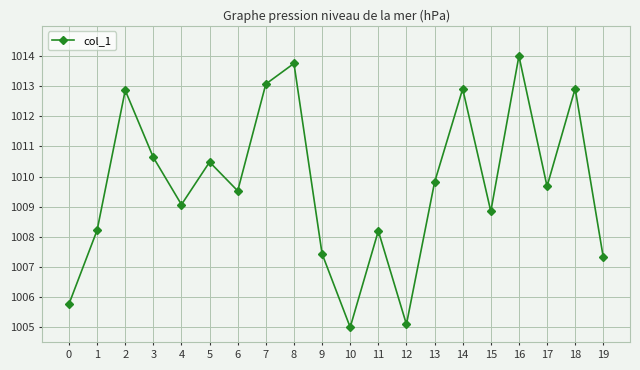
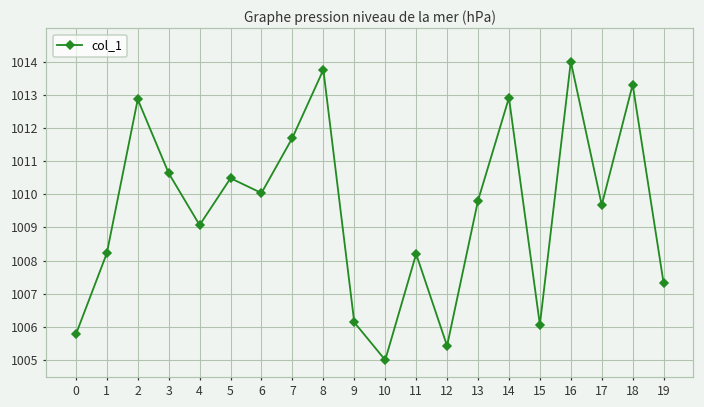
  {
    "0": 1005.8,
    "1": 1008.2,
    "2": 1012.9,
    "3": 1010.6,
    "4": 1009.1,
    "5": 1010.5,
-   "6": 1009.5,
-   "7": 1013.1,
+   "6": 1010.0,
+   "7": 1011.7,
    "8": 1013.8,
-   "9": 1007.4,
+   "9": 1006.1,
    "10": 1005.0,
    "11": 1008.2,
-   "12": 1005.1,
+   "12": 1005.4,
    "13": 1009.8,
    "14": 1012.9,
-   "15": 1008.8,
+   "15": 1006.1,
    "16": 1014.0,
    "17": 1009.7,
-   "18": 1012.9,
+   "18": 1013.3,
    "19": 1007.3
  }
